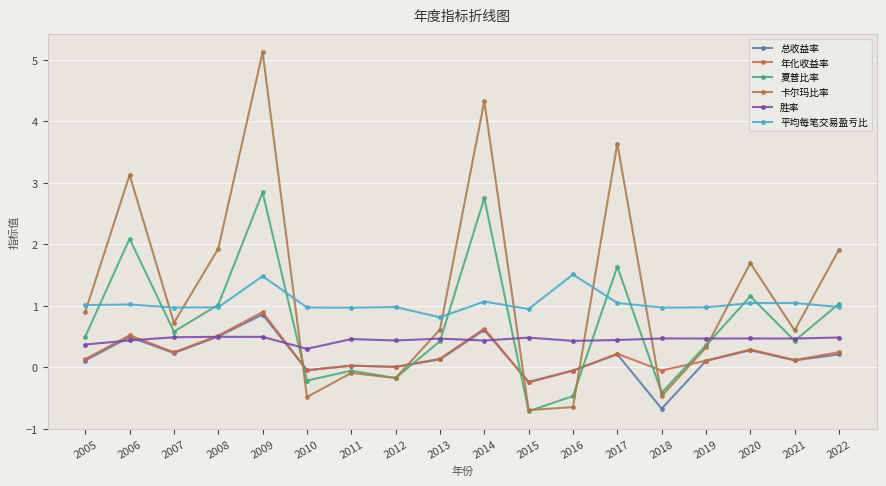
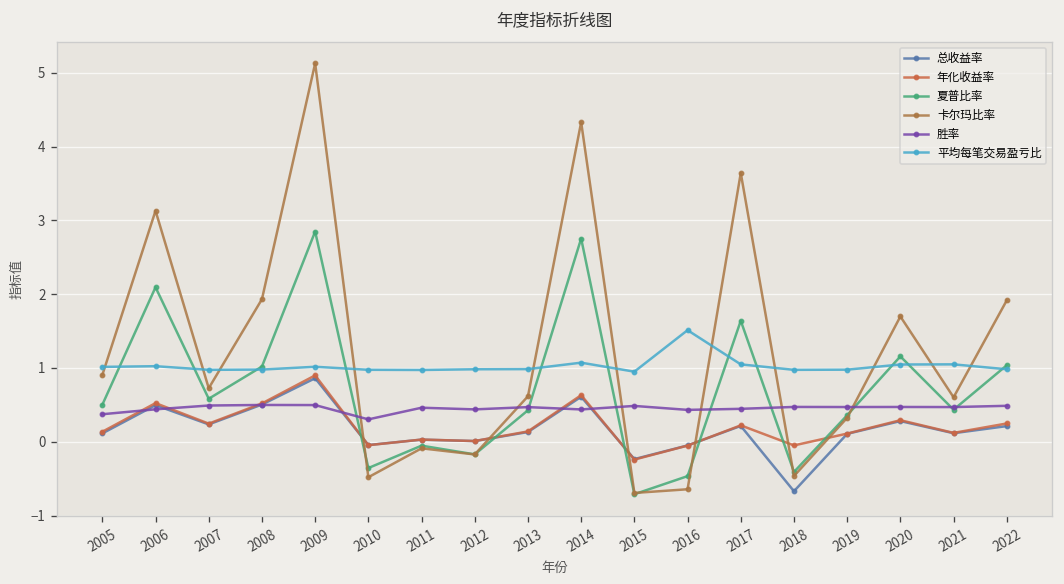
  {
    "总收益率": {
      "2018": -0.7
    },
    "夏普比率": {
      "2005": 0.5,
      "2006": 2.1,
      "2007": 0.6,
      "2009": 2.8,
-     "2010": -0.2,
+     "2010": -0.4,
      "2013": 0.4,
      "2014": 2.8,
      "2016": -0.5,
      "2017": 1.6,
      "2018": -0.4,
      "2020": 1.2,
      "2022": 1.0
    },
    "胜率": {
      "2005": 0.4,
      "2006": 0.4,
      "2007": 0.5,
      "2009": 0.5,
      "2010": 0.3,
      "2011": 0.5,
      "2012": 0.4,
      "2013": 0.5,
      "2014": 0.4,
      "2015": 0.5,
      "2016": 0.4,
      "2017": 0.4,
      "2018": 0.5,
      "2019": 0.5,
      "2020": 0.5,
      "2022": 0.5
    },
    "平均每笔交易盈亏比": {
      "2005": 1.0,
      "2006": 1.0,
      "2007": 1.0,
-     "2009": 1.5,
+     "2009": 1.0,
      "2010": 1.0,
      "2011": 1.0,
      "2012": 1.0,
-     "2013": 0.8,
+     "2013": 1.0,
      "2014": 1.1,
      "2015": 0.9,
      "2016": 1.5,
      "2017": 1.0,
      "2018": 1.0,
      "2019": 1.0,
      "2020": 1.0,
      "2021": 1.0,
      "2022": 1.0
    }
  }
